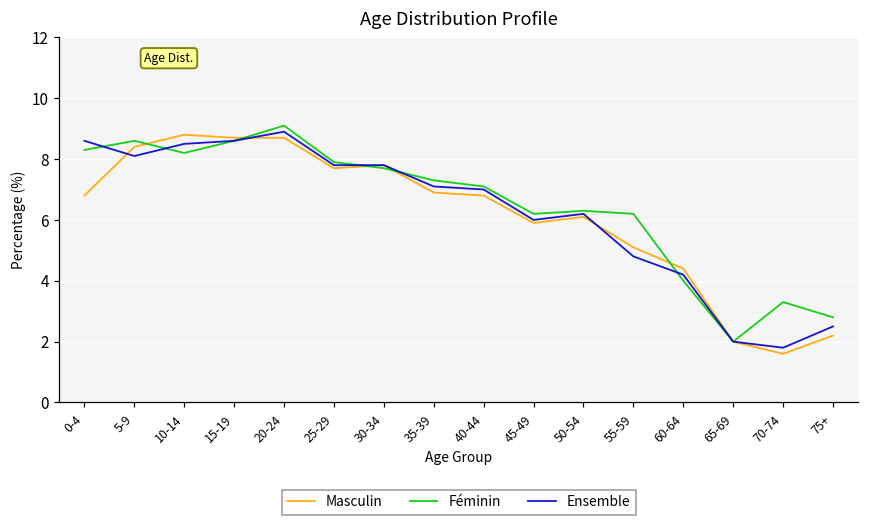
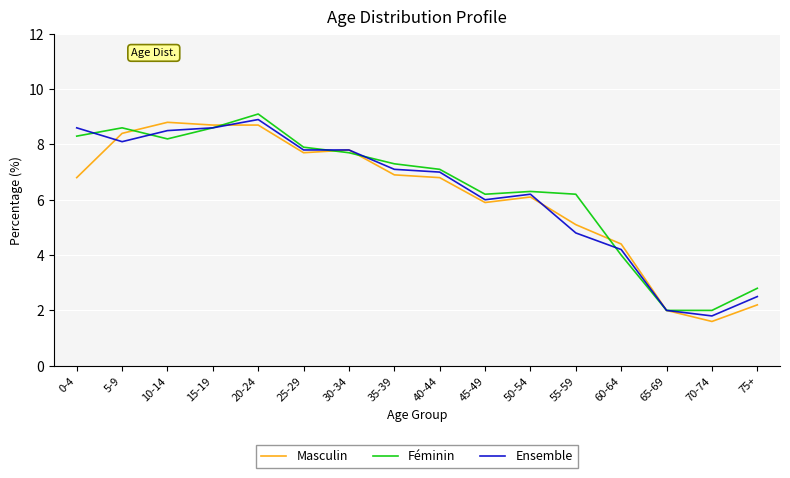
  {
    "Masculin": {
      "0-4": 6.8,
      "5-9": 8.4,
      "10-14": 8.8,
      "15-19": 8.7,
      "20-24": 8.7,
      "25-29": 7.7,
      "35-39": 6.9,
      "40-44": 6.8,
      "45-49": 5.9,
      "50-54": 6.1,
      "55-59": 5.1,
      "60-64": 4.4,
      "70-74": 1.6,
      "75+": 2.2
    },
    "Féminin": {
      "0-4": 8.3,
      "5-9": 8.6,
      "10-14": 8.2,
      "20-24": 9.1,
      "25-29": 7.9,
      "30-34": 7.7,
      "35-39": 7.3,
      "40-44": 7.1,
      "45-49": 6.2,
      "50-54": 6.3,
      "55-59": 6.2,
      "60-64": 4.0,
-     "70-74": 3.3,
+     "70-74": 2.0,
      "75+": 2.8
    },
    "Ensemble": {
      "0-4": 8.6,
      "5-9": 8.1,
      "10-14": 8.5,
      "20-24": 8.9,
      "25-29": 7.8,
      "35-39": 7.1,
      "40-44": 7.0,
      "45-49": 6.0,
      "50-54": 6.2,
      "55-59": 4.8,
      "60-64": 4.2,
      "70-74": 1.8,
      "75+": 2.5
    }
  }
